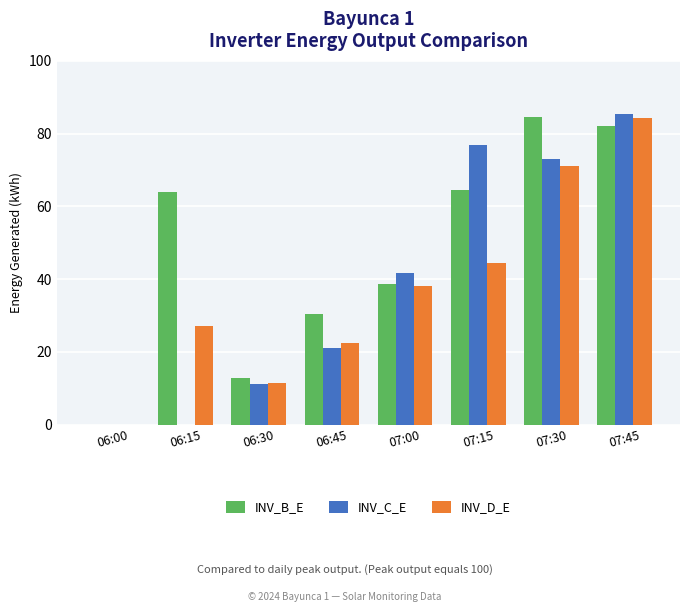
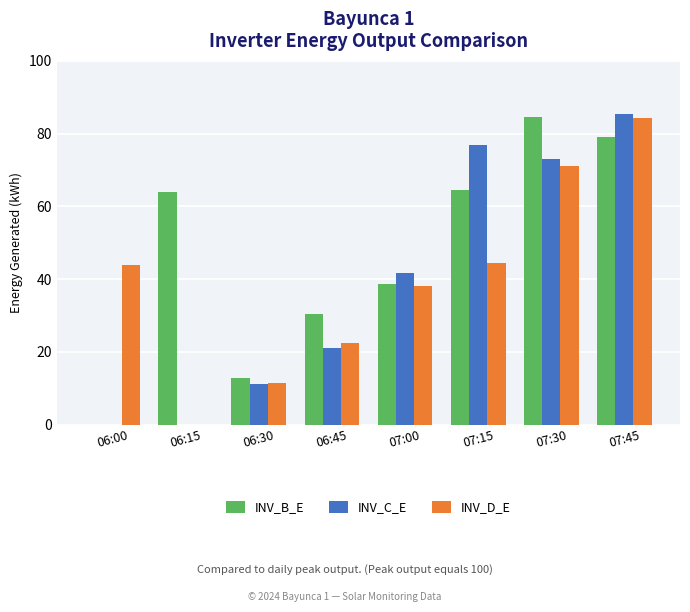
  {
    "INV_B_E": {
      "06:00": 0,
      "06:15": 64,
      "06:30": 13,
      "06:45": 31,
      "07:00": 39,
      "07:15": 64,
      "07:30": 85,
-     "07:45": 82
+     "07:45": 79
    },
    "INV_C_E": {
      "06:00": 0,
      "06:15": 0,
      "06:30": 11,
      "06:45": 21,
      "07:00": 42,
      "07:15": 77,
      "07:30": 73,
      "07:45": 85
    },
    "INV_D_E": {
-     "06:00": 0,
-     "06:15": 27,
+     "06:00": 44,
+     "06:15": 0,
      "06:30": 11,
      "06:45": 22,
      "07:00": 38,
      "07:15": 45,
      "07:30": 71,
      "07:45": 84
    }
  }
